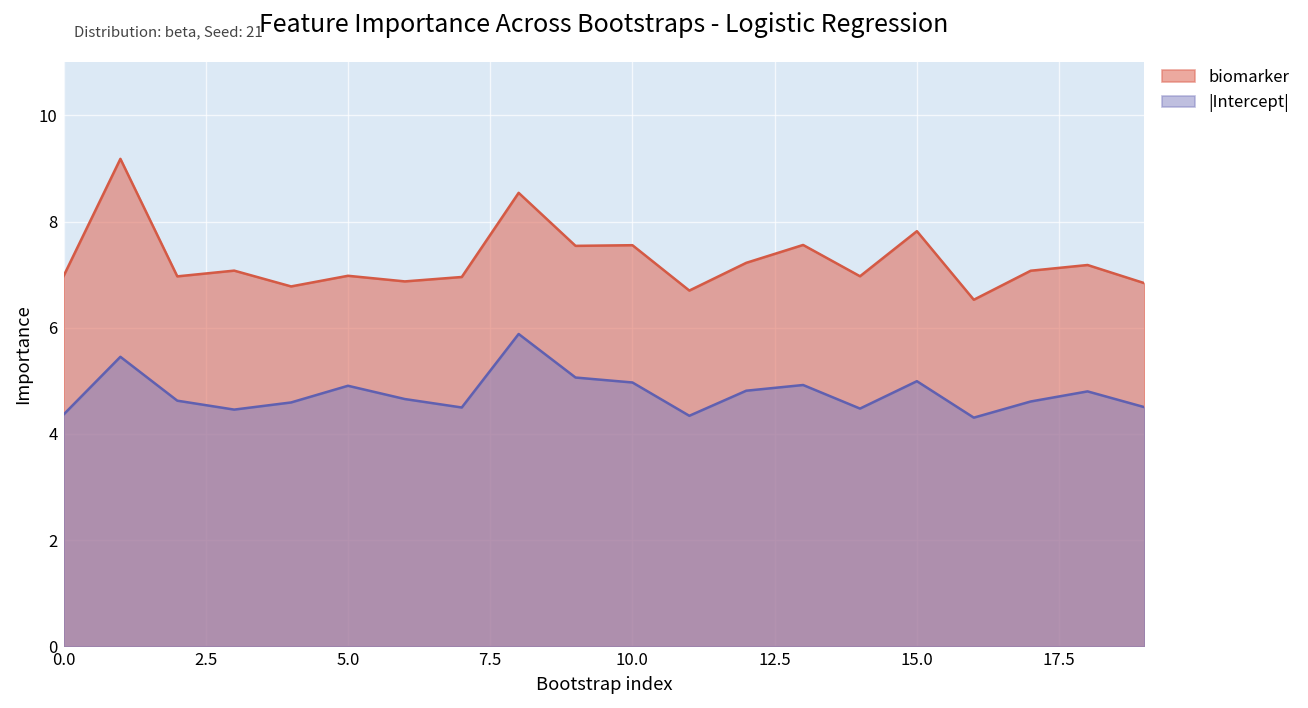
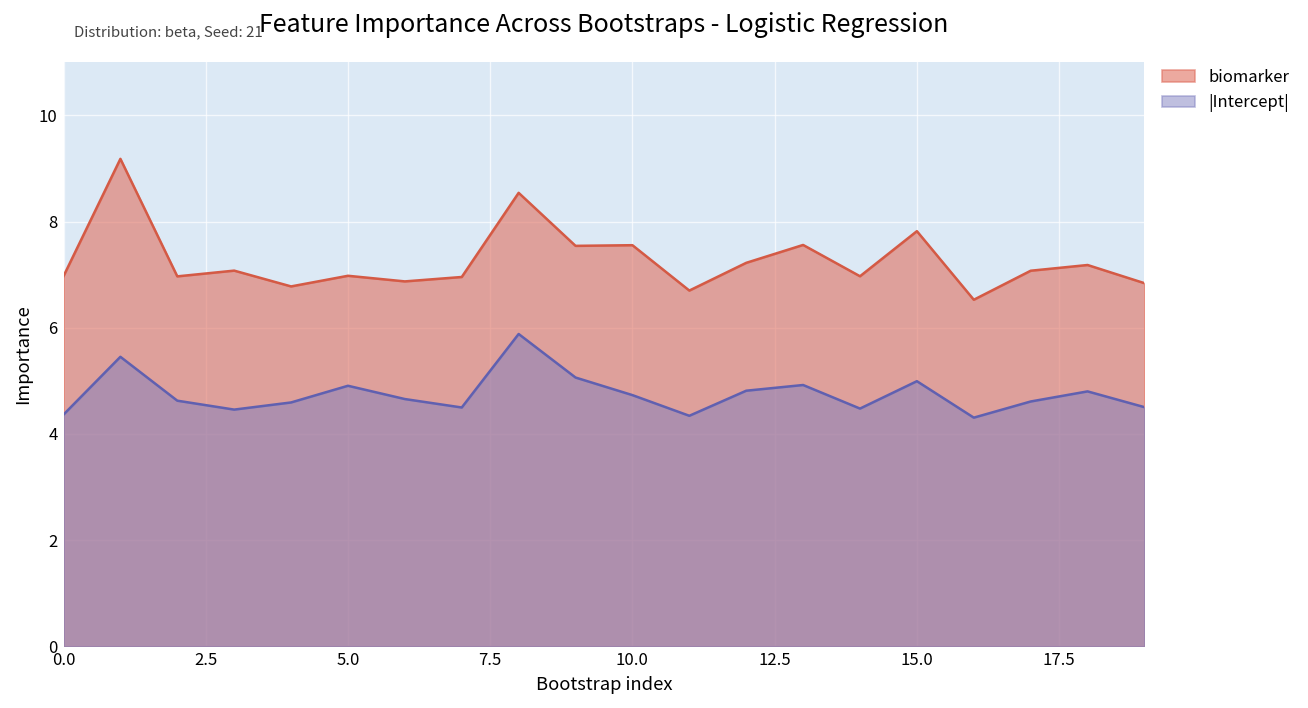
  {
    "biomarker": {
      "0.0": 7.0,
      "5.0": 7.0,
      "10.0": 7.6,
      "15.0": 7.8
    },
    "|Intercept|": {
      "0.0": 4.4,
      "5.0": 4.9,
-     "10.0": 5.0,
+     "10.0": 4.7,
      "15.0": 5.0
    }
  }
